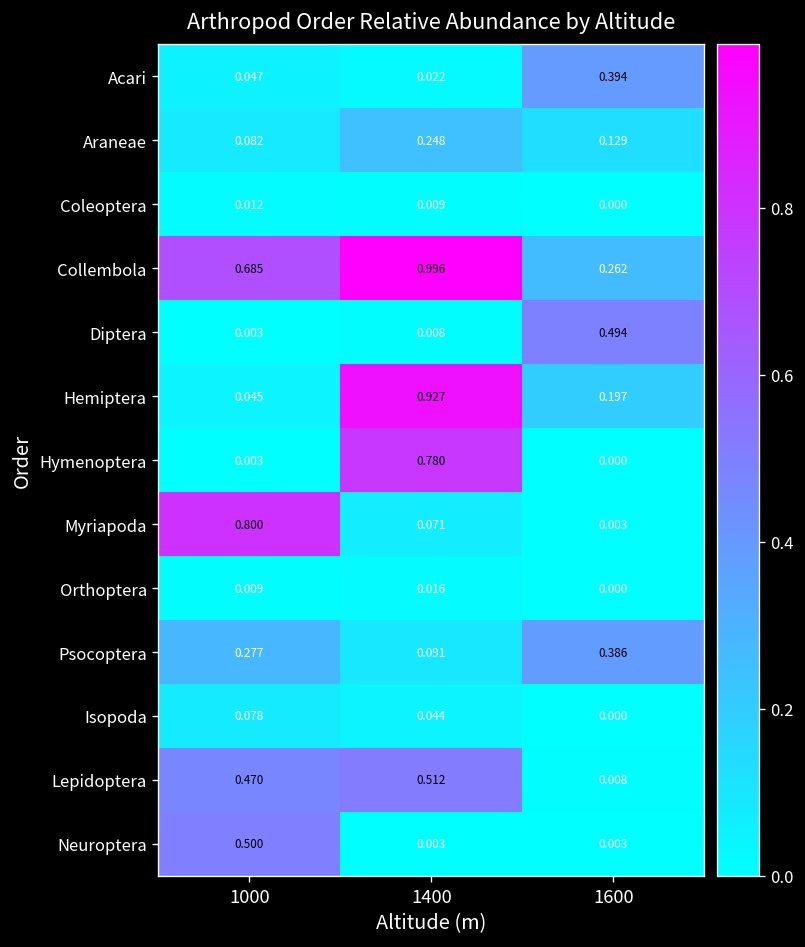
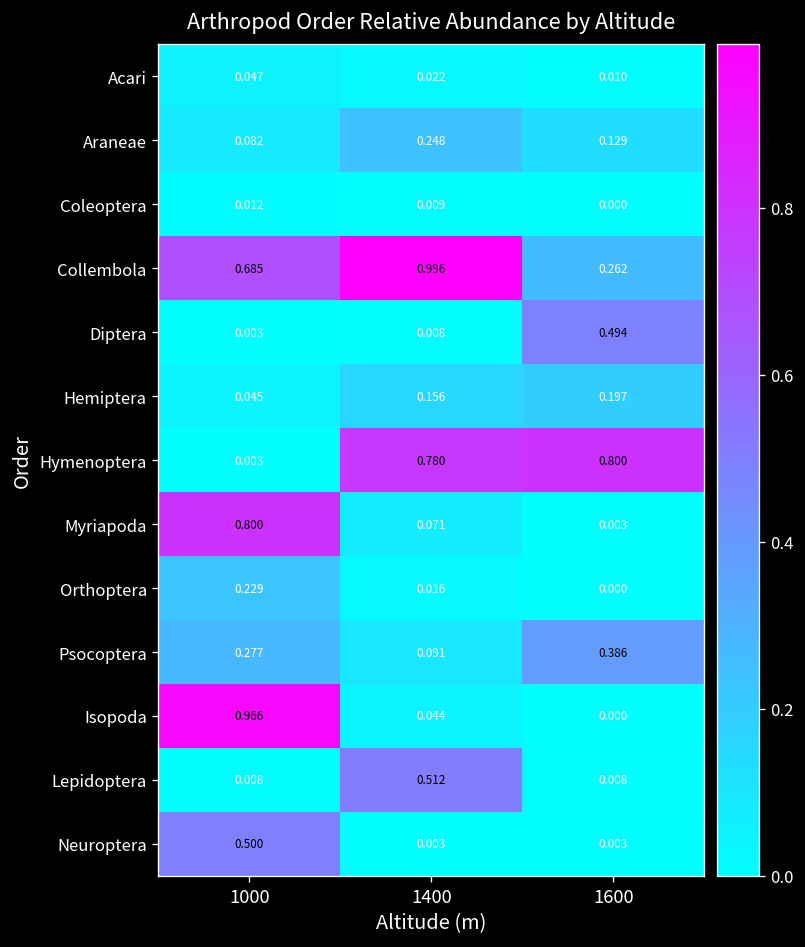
  {
    "Acari": {
      "1000": 0.047,
      "1400": 0.022,
-     "1600": 0.394
+     "1600": 0.010
    },
    "Araneae": {
      "1000": 0.082,
      "1400": 0.248,
      "1600": 0.129
    },
    "Coleoptera": {
      "1000": 0.012,
      "1400": 0.009,
      "1600": 0.000
    },
    "Collembola": {
      "1000": 0.685,
      "1400": 0.996,
      "1600": 0.262
    },
    "Diptera": {
      "1000": 0.003,
      "1400": 0.008,
      "1600": 0.494
    },
    "Hemiptera": {
      "1000": 0.045,
-     "1400": 0.927,
+     "1400": 0.156,
      "1600": 0.197
    },
    "Hymenoptera": {
      "1000": 0.003,
      "1400": 0.780,
-     "1600": 0.000
+     "1600": 0.800
    },
    "Myriapoda": {
      "1000": 0.800,
      "1400": 0.071,
      "1600": 0.003
    },
    "Orthoptera": {
-     "1000": 0.009,
+     "1000": 0.229,
      "1400": 0.016,
      "1600": 0.000
    },
    "Psocoptera": {
      "1000": 0.277,
      "1400": 0.091,
      "1600": 0.386
    },
    "Isopoda": {
-     "1000": 0.078,
+     "1000": 0.966,
      "1400": 0.044,
      "1600": 0.000
    },
    "Lepidoptera": {
-     "1000": 0.470,
+     "1000": 0.008,
      "1400": 0.512,
      "1600": 0.008
    },
    "Neuroptera": {
      "1000": 0.500,
      "1400": 0.003,
      "1600": 0.003
    }
  }
